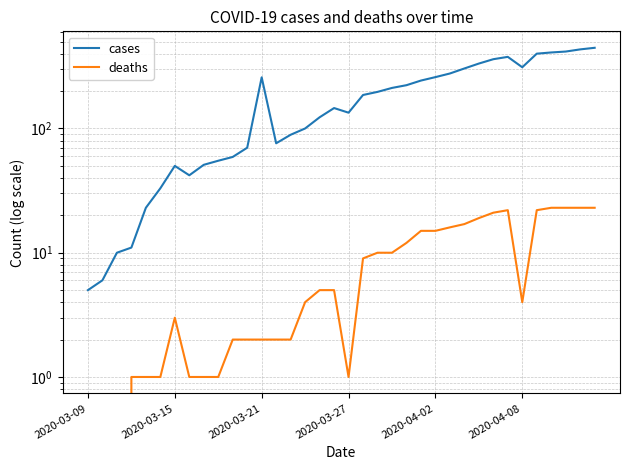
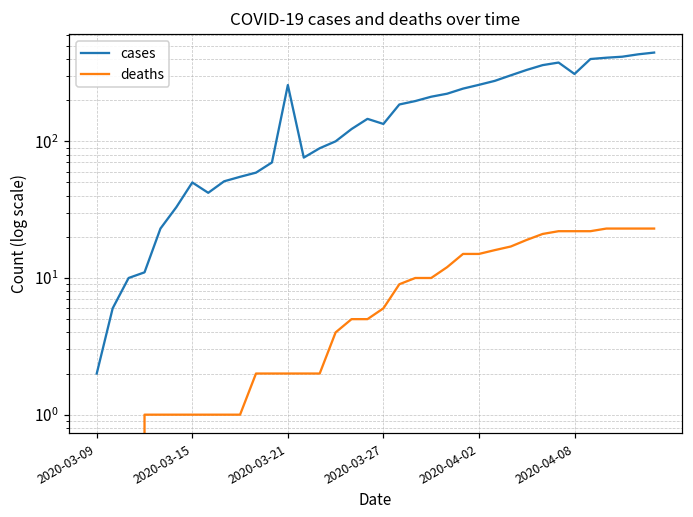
  {
    "cases": {
-     "2020-03-09": 5,
+     "2020-03-09": 2,
      "2020-03-15": 50,
      "2020-03-21": 260,
      "2020-03-27": 130,
      "2020-04-02": 260,
      "2020-04-08": 310
    },
    "deaths": {
-     "2020-03-15": 3,
+     "2020-03-15": 1,
      "2020-03-21": 2,
-     "2020-03-27": 1,
+     "2020-03-27": 6,
      "2020-04-02": 15,
-     "2020-04-08": 4
+     "2020-04-08": 22
    }
  }
